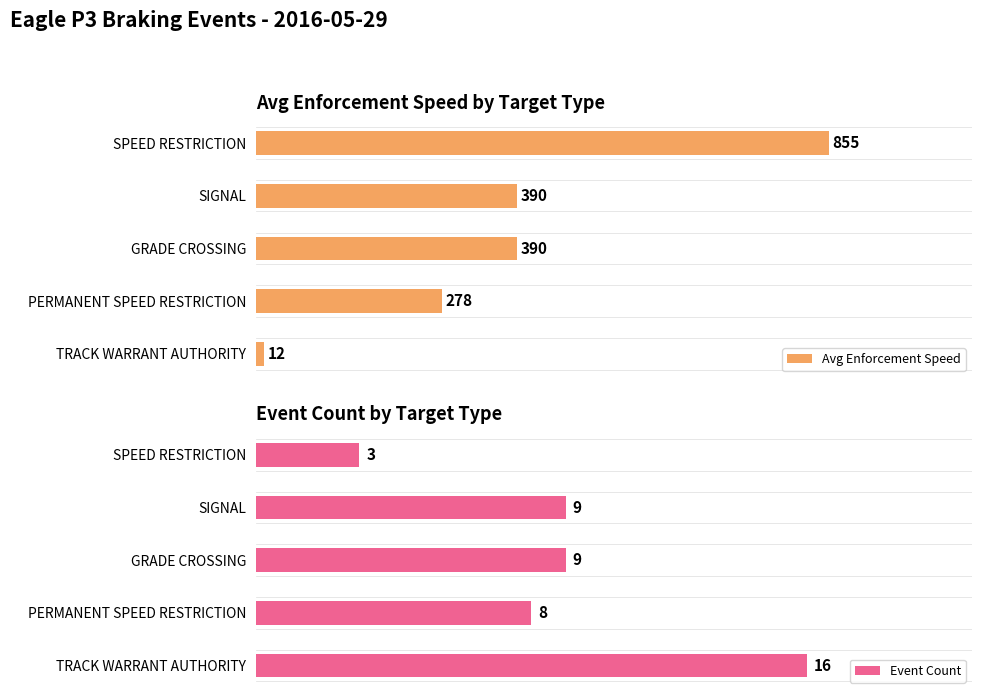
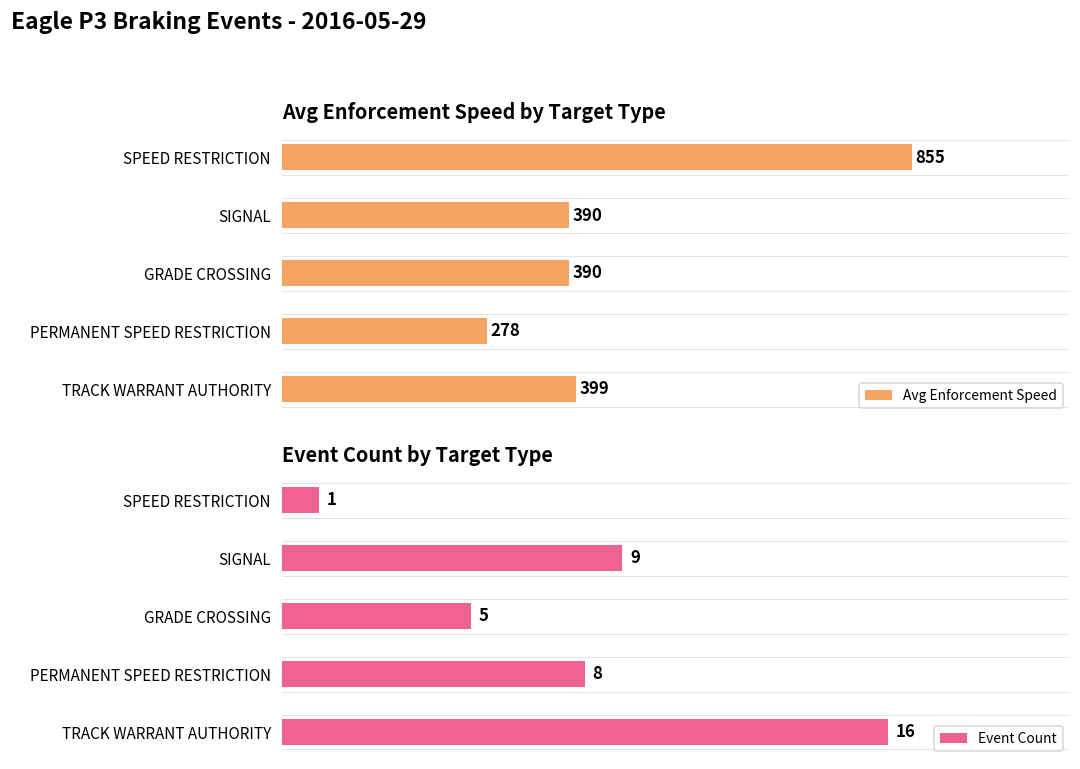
  {
    "Avg Enforcement Speed by Target Type": {
      "SPEED RESTRICTION": 855,
      "SIGNAL": 390,
      "GRADE CROSSING": 390,
      "PERMANENT SPEED RESTRICTION": 278,
-     "TRACK WARRANT AUTHORITY": 12
+     "TRACK WARRANT AUTHORITY": 399
    },
    "Event Count by Target Type": {
-     "SPEED RESTRICTION": 3,
+     "SPEED RESTRICTION": 1,
      "SIGNAL": 9,
-     "GRADE CROSSING": 9,
+     "GRADE CROSSING": 5,
      "PERMANENT SPEED RESTRICTION": 8,
      "TRACK WARRANT AUTHORITY": 16
    }
  }
